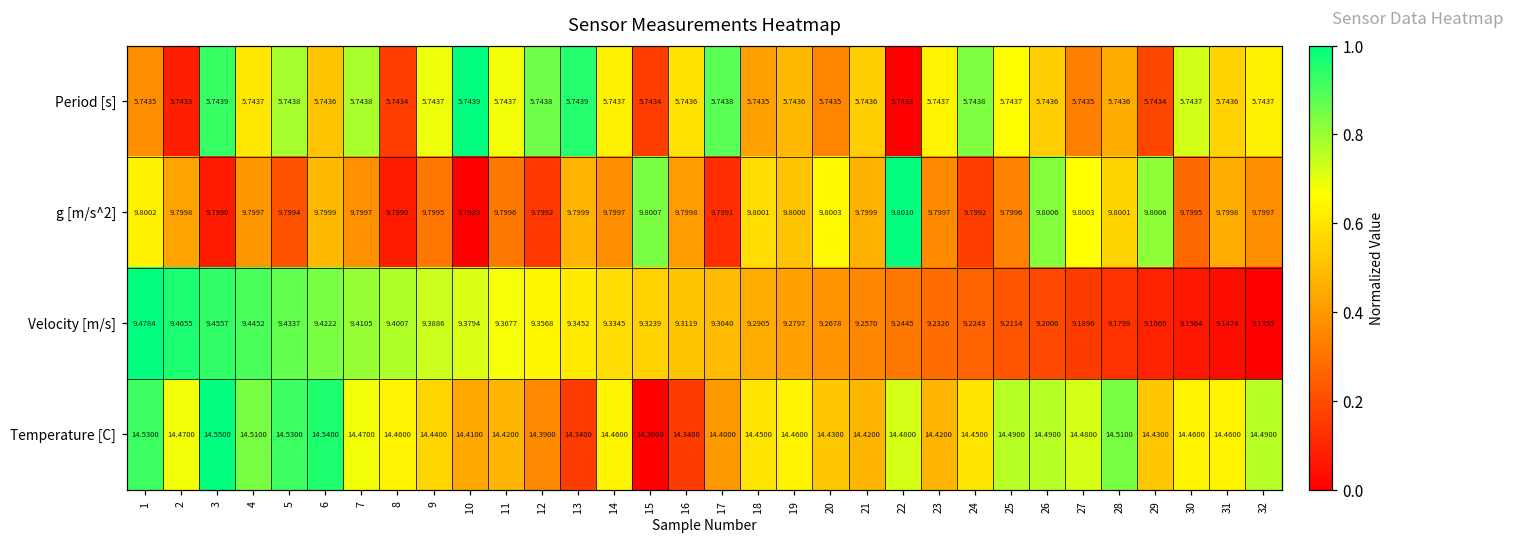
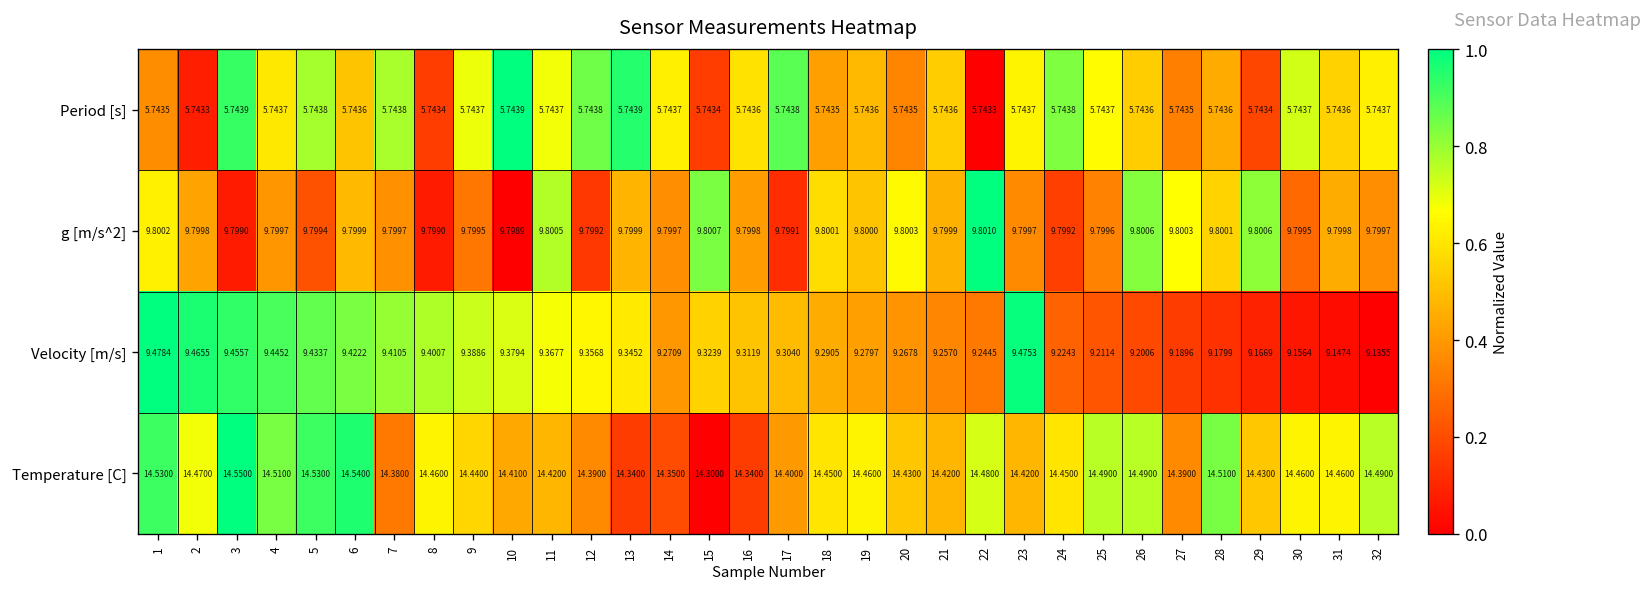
  {
    "Period [s]": {
      "1": 5.7435,
      "2": 5.7433,
      "3": 5.7439,
      "4": 5.7437,
      "5": 5.7438,
      "6": 5.7436,
      "7": 5.7438,
      "8": 5.7434,
      "9": 5.7437,
      "10": 5.7439,
      "11": 5.7437,
      "12": 5.7438,
      "13": 5.7439,
      "14": 5.7437,
      "15": 5.7434,
      "16": 5.7436,
      "17": 5.7438,
      "18": 5.7435,
      "19": 5.7436,
      "20": 5.7435,
      "21": 5.7436,
      "22": 5.7433,
      "23": 5.7437,
      "24": 5.7438,
      "25": 5.7437,
      "26": 5.7436,
      "27": 5.7435,
      "28": 5.7436,
      "29": 5.7434,
      "30": 5.7437,
      "31": 5.7436,
      "32": 5.7437
    },
    "g [m/s^2]": {
      "1": 9.8002,
      "2": 9.7998,
      "3": 9.7990,
      "4": 9.7997,
      "5": 9.7994,
      "6": 9.7999,
      "7": 9.7997,
      "8": 9.7990,
      "9": 9.7995,
      "10": 9.7989,
-     "11": 9.7996,
+     "11": 9.8005,
      "12": 9.7992,
      "13": 9.7999,
      "14": 9.7997,
      "15": 9.8007,
      "16": 9.7998,
      "17": 9.7991,
      "18": 9.8001,
      "19": 9.8000,
      "20": 9.8003,
      "21": 9.7999,
      "22": 9.8010,
      "23": 9.7997,
      "24": 9.7992,
      "25": 9.7996,
      "26": 9.8006,
      "27": 9.8003,
      "28": 9.8001,
      "29": 9.8006,
      "30": 9.7995,
      "31": 9.7998,
      "32": 9.7997
    },
    "Velocity [m/s]": {
      "1": 9.4784,
      "2": 9.4655,
      "3": 9.4557,
      "4": 9.4452,
      "5": 9.4337,
      "6": 9.4222,
      "7": 9.4105,
      "8": 9.4007,
      "9": 9.3886,
      "10": 9.3794,
      "11": 9.3677,
      "12": 9.3568,
      "13": 9.3452,
-     "14": 9.3345,
+     "14": 9.2709,
      "15": 9.3239,
      "16": 9.3119,
      "17": 9.3040,
      "18": 9.2905,
      "19": 9.2797,
      "20": 9.2678,
      "21": 9.2570,
      "22": 9.2445,
-     "23": 9.2326,
+     "23": 9.4753,
      "24": 9.2243,
      "25": 9.2114,
      "26": 9.2006,
      "27": 9.1896,
      "28": 9.1799,
      "29": 9.1669,
      "30": 9.1564,
      "31": 9.1474,
      "32": 9.1355
    },
    "Temperature [C]": {
      "1": 14.5300,
      "2": 14.4700,
      "3": 14.5500,
      "4": 14.5100,
      "5": 14.5300,
      "6": 14.5400,
-     "7": 14.4700,
+     "7": 14.3800,
      "8": 14.4600,
      "9": 14.4400,
      "10": 14.4100,
      "11": 14.4200,
      "12": 14.3900,
      "13": 14.3400,
-     "14": 14.4600,
+     "14": 14.3500,
      "15": 14.3000,
      "16": 14.3400,
      "17": 14.4000,
      "18": 14.4500,
      "19": 14.4600,
      "20": 14.4300,
      "21": 14.4200,
      "22": 14.4800,
      "23": 14.4200,
      "24": 14.4500,
      "25": 14.4900,
      "26": 14.4900,
-     "27": 14.4800,
+     "27": 14.3900,
      "28": 14.5100,
      "29": 14.4300,
      "30": 14.4600,
      "31": 14.4600,
      "32": 14.4900
    }
  }
